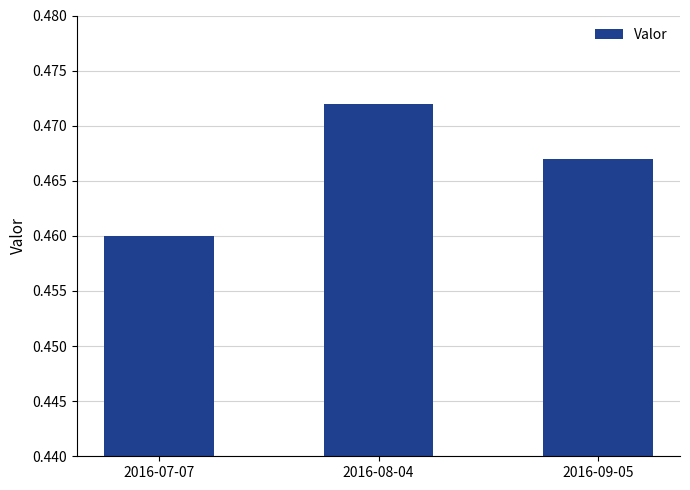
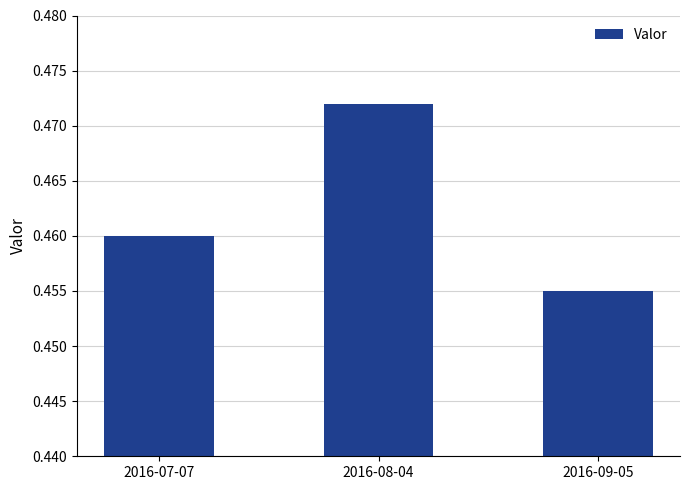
  {
    "2016-07-07": 0.460,
    "2016-08-04": 0.472,
-   "2016-09-05": 0.467
+   "2016-09-05": 0.455
  }
